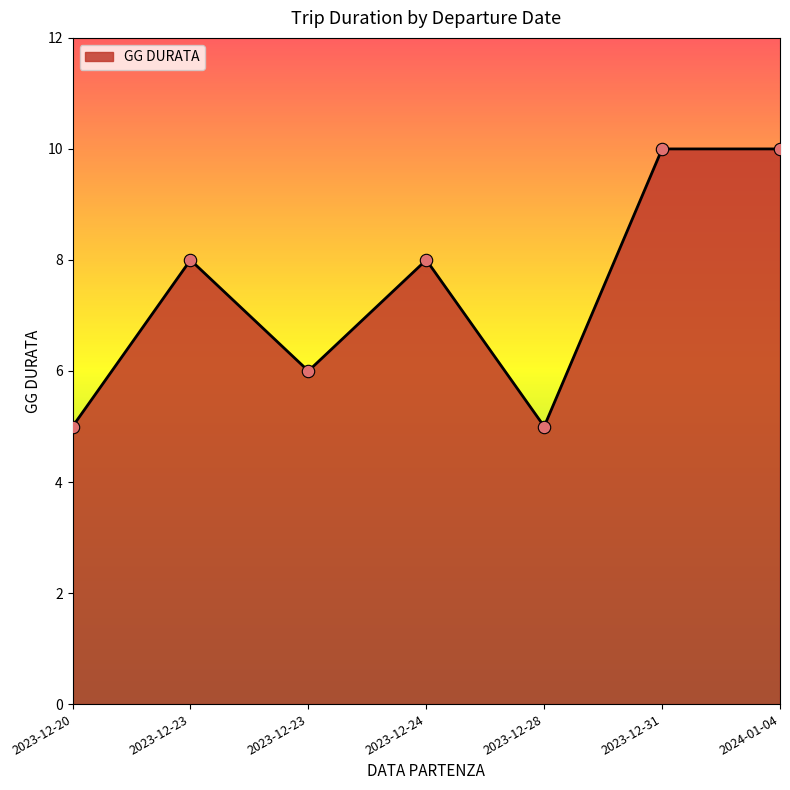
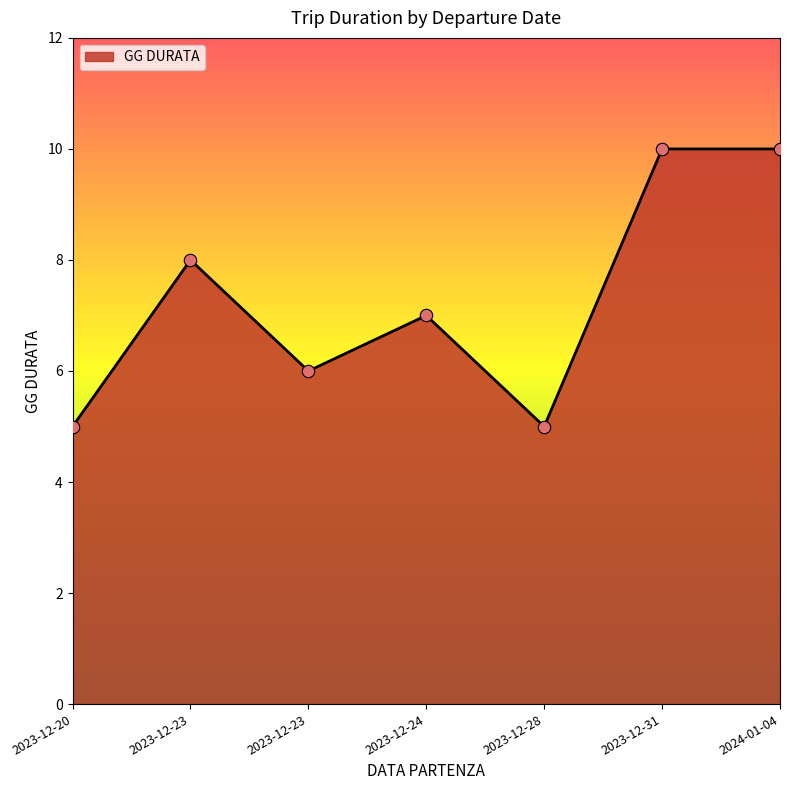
  {
    "2023-12-20": 5,
-   "2023-12-24": 8,
+   "2023-12-24": 7,
    "2023-12-28": 5,
    "2023-12-31": 10,
    "2024-01-04": 10
  }
